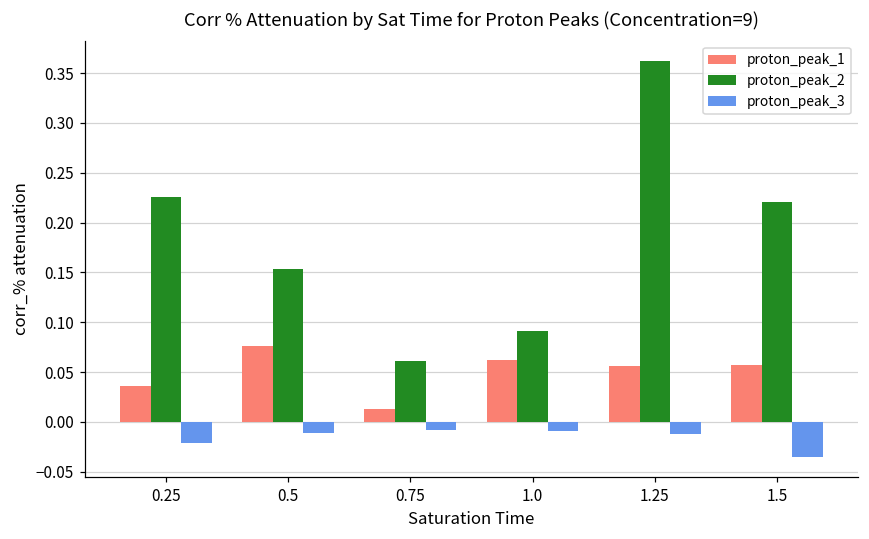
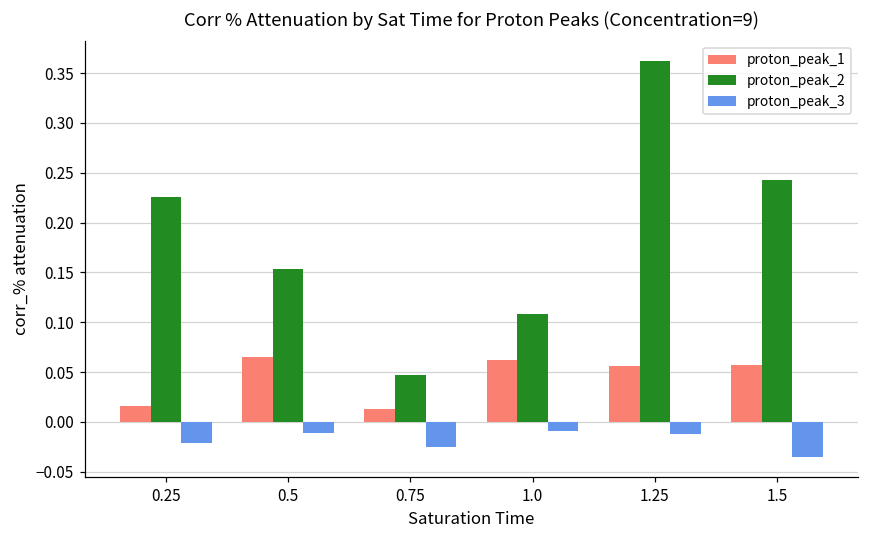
  {
    "proton_peak_1": {
-     "0.25": 0.04,
-     "0.5": 0.08,
+     "0.25": 0.02,
+     "0.5": 0.06,
      "0.75": 0.01,
      "1.0": 0.06,
      "1.25": 0.06,
      "1.5": 0.06
    },
    "proton_peak_2": {
      "0.25": 0.23,
      "0.5": 0.15,
-     "0.75": 0.06,
-     "1.0": 0.09,
+     "0.75": 0.05,
+     "1.0": 0.11,
      "1.25": 0.36,
-     "1.5": 0.22
+     "1.5": 0.24
    },
    "proton_peak_3": {
      "0.25": -0.02,
      "0.5": -0.01,
-     "0.75": -0.01,
+     "0.75": -0.03,
      "1.0": -0.01,
      "1.25": -0.01,
      "1.5": -0.04
    }
  }
